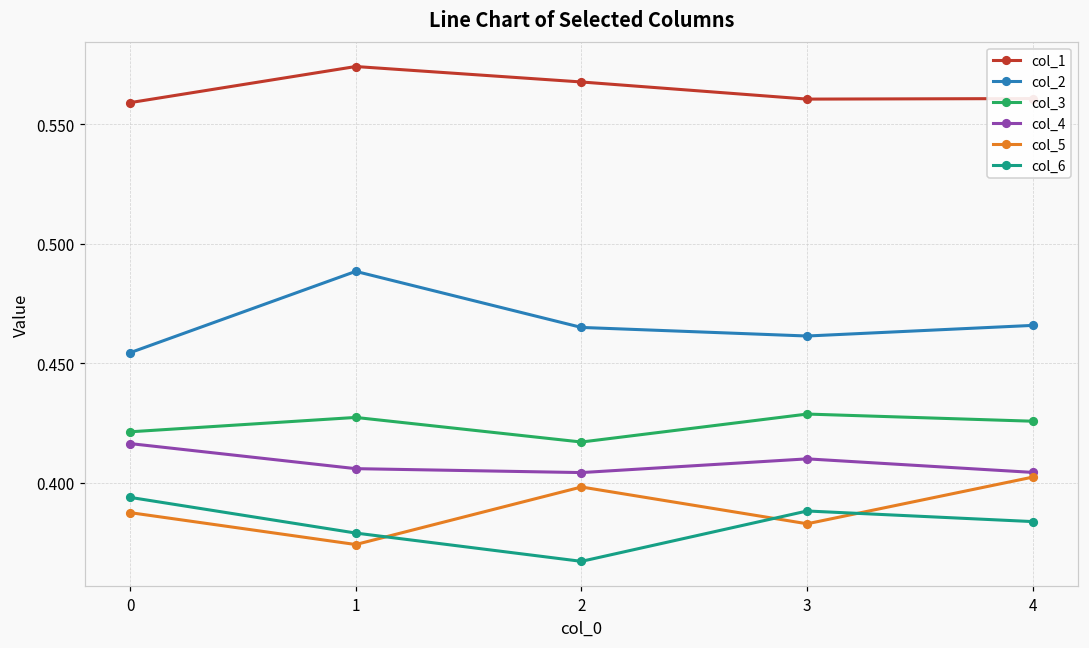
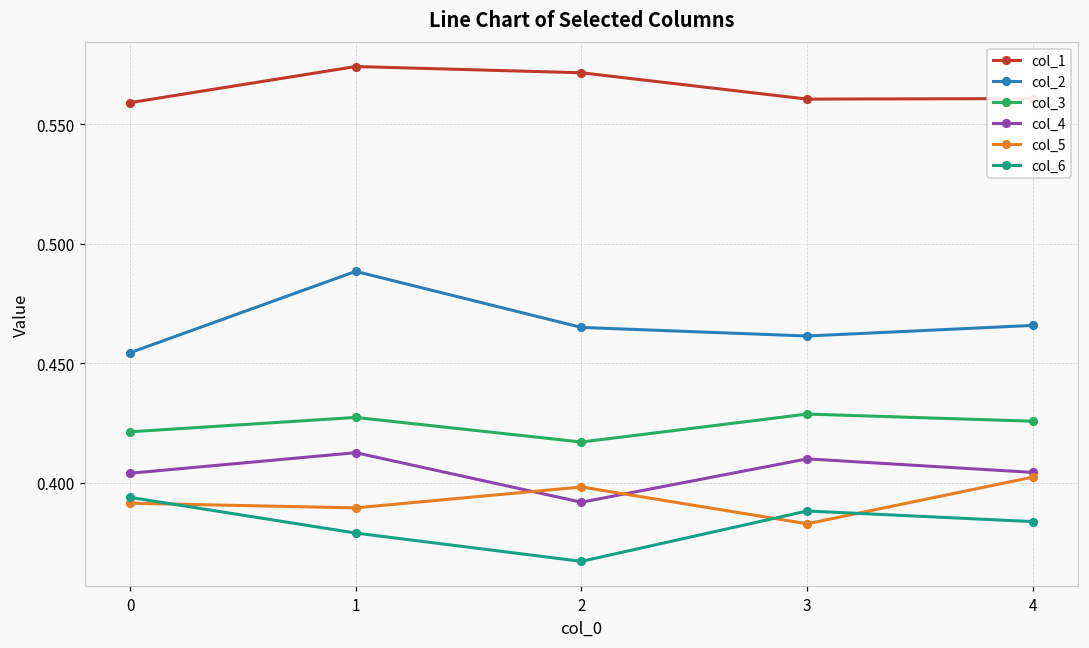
  {
    "col_1": {
      "0": 0.559,
      "1": 0.574,
-     "2": 0.568,
+     "2": 0.572,
      "3": 0.561
    },
    "col_2": {
      "0": 0.454,
      "1": 0.488,
      "2": 0.465,
      "3": 0.461,
      "4": 0.466
    },
    "col_4": {
-     "0": 0.416,
-     "1": 0.406,
-     "2": 0.404,
+     "0": 0.404,
+     "1": 0.413,
+     "2": 0.392,
      "3": 0.410,
      "4": 0.404
    },
    "col_5": {
-     "0": 0.388,
-     "1": 0.374,
+     "0": 0.391,
+     "1": 0.390,
      "2": 0.398,
      "3": 0.383,
      "4": 0.402
    }
  }
